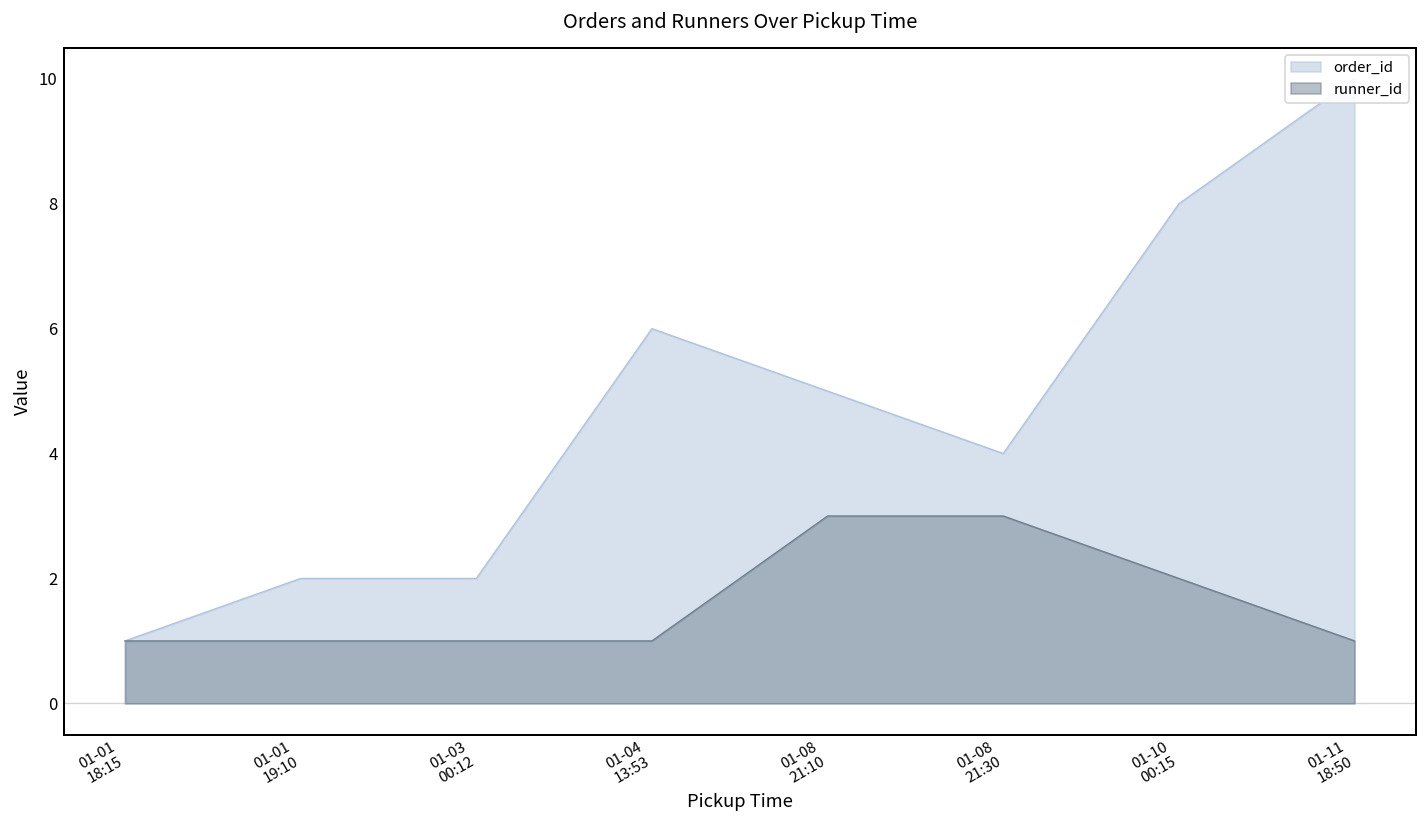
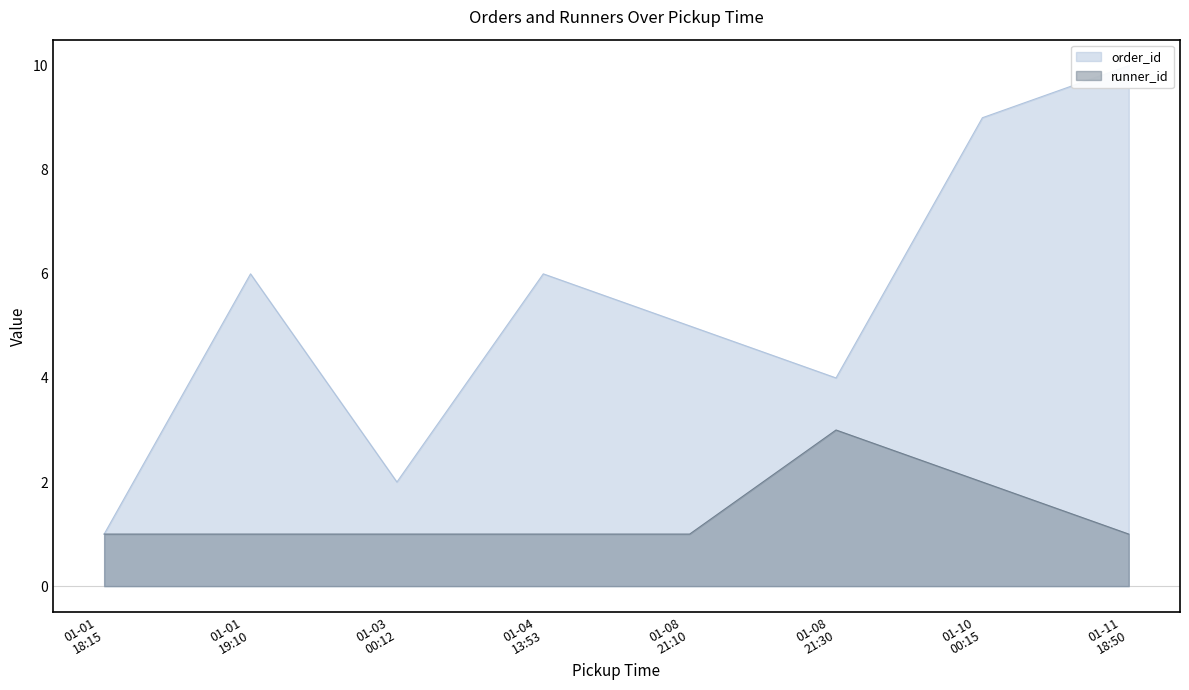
  {
    "order_id": {
-     "01-01 19:10": 2,
+     "01-01 19:10": 6,
      "01-03 00:12": 2,
      "01-04 13:53": 6,
      "01-08 21:10": 5,
      "01-08 21:30": 4,
-     "01-10 00:15": 8
+     "01-10 00:15": 9
    },
    "runner_id": {
      "01-01 19:10": 1,
      "01-03 00:12": 1,
      "01-04 13:53": 1,
-     "01-08 21:10": 3,
+     "01-08 21:10": 1,
      "01-08 21:30": 3,
      "01-10 00:15": 2,
      "01-11 18:50": 1
    }
  }
